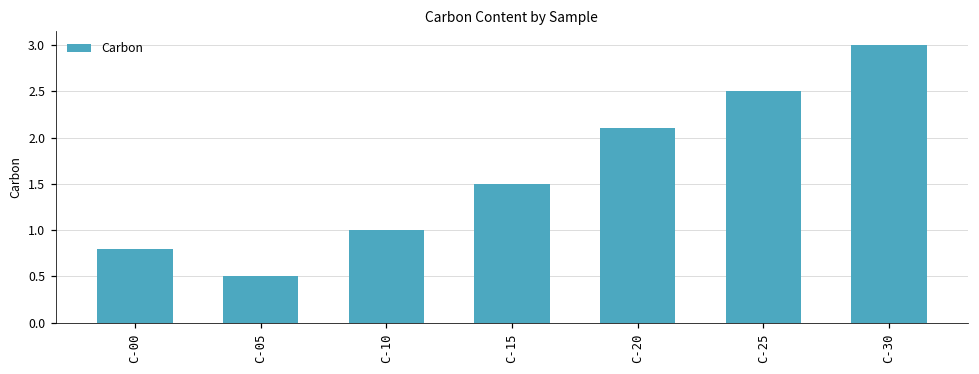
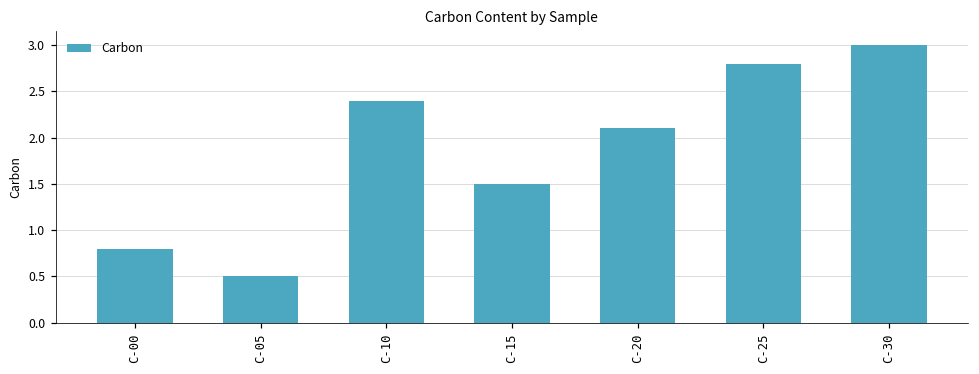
  {
    "C-00": 0.8,
    "C-05": 0.5,
-   "C-10": 1.0,
+   "C-10": 2.4,
    "C-15": 1.5,
    "C-20": 2.1,
-   "C-25": 2.5,
+   "C-25": 2.8,
    "C-30": 3.0
  }
